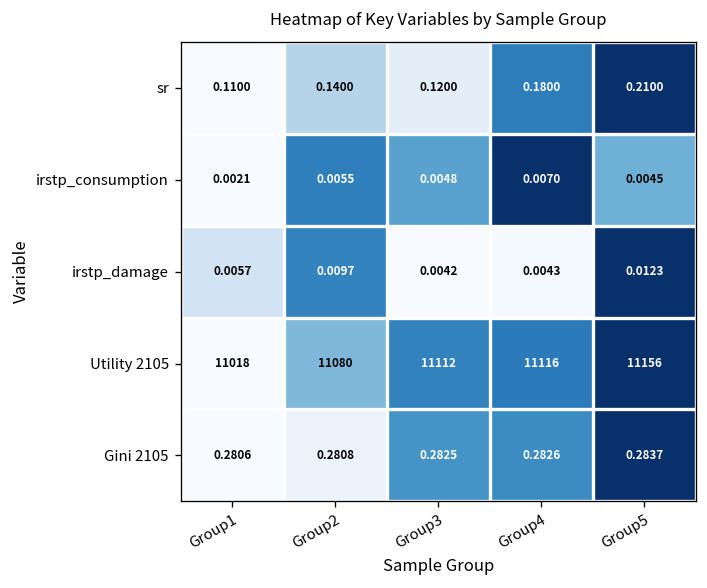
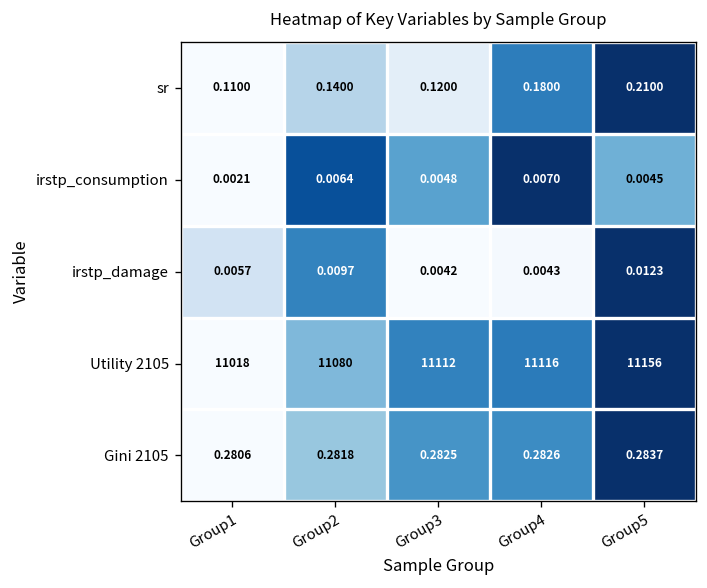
  {
    "sr": {
      "Group1": 0.1100,
      "Group2": 0.1400,
      "Group3": 0.1200,
      "Group4": 0.1800,
      "Group5": 0.2100
    },
    "irstp_consumption": {
      "Group1": 0.0021,
-     "Group2": 0.0055,
+     "Group2": 0.0064,
      "Group3": 0.0048,
      "Group4": 0.0070,
      "Group5": 0.0045
    },
    "irstp_damage": {
      "Group1": 0.0057,
      "Group2": 0.0097,
      "Group3": 0.0042,
      "Group4": 0.0043,
      "Group5": 0.0123
    },
    "Utility 2105": {
      "Group1": 11018,
      "Group2": 11080,
      "Group3": 11112,
      "Group4": 11116,
      "Group5": 11156
    },
    "Gini 2105": {
      "Group1": 0.2806,
-     "Group2": 0.2808,
+     "Group2": 0.2818,
      "Group3": 0.2825,
      "Group4": 0.2826,
      "Group5": 0.2837
    }
  }
